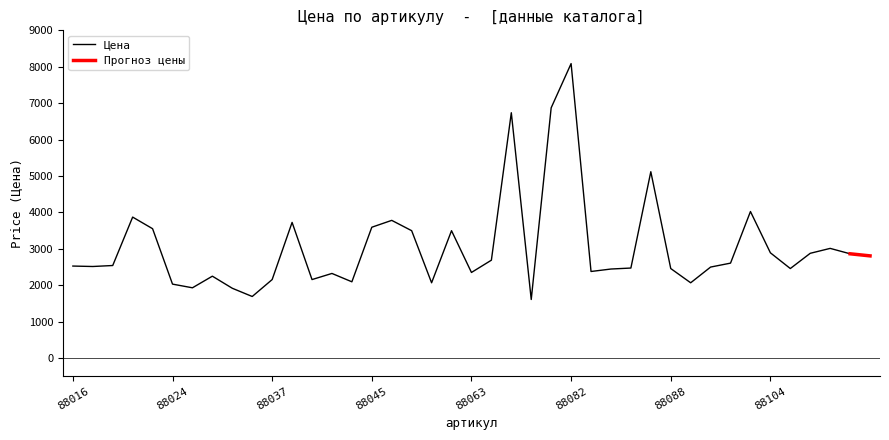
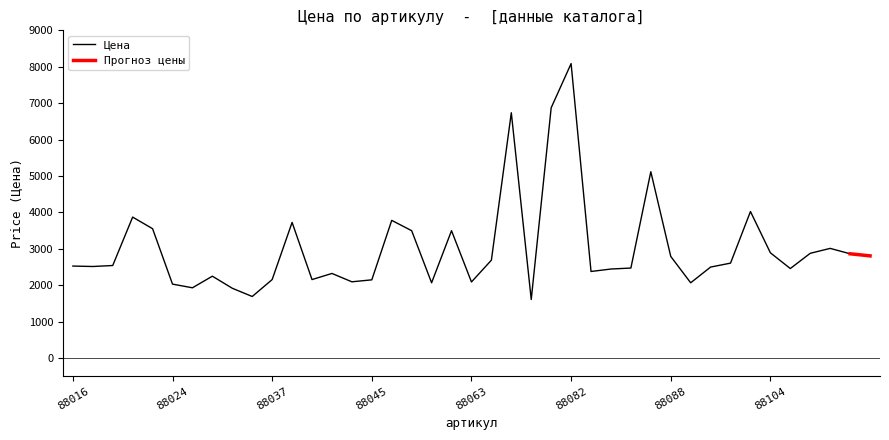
  {
    "Цена": {
      "88016": 2500,
      "88024": 2000,
      "88037": 2200,
-     "88045": 3600,
-     "88063": 2300,
+     "88045": 2100,
+     "88063": 2100,
      "88082": 8100,
-     "88088": 2500,
+     "88088": 2800,
      "88104": 2900
    }
  }
